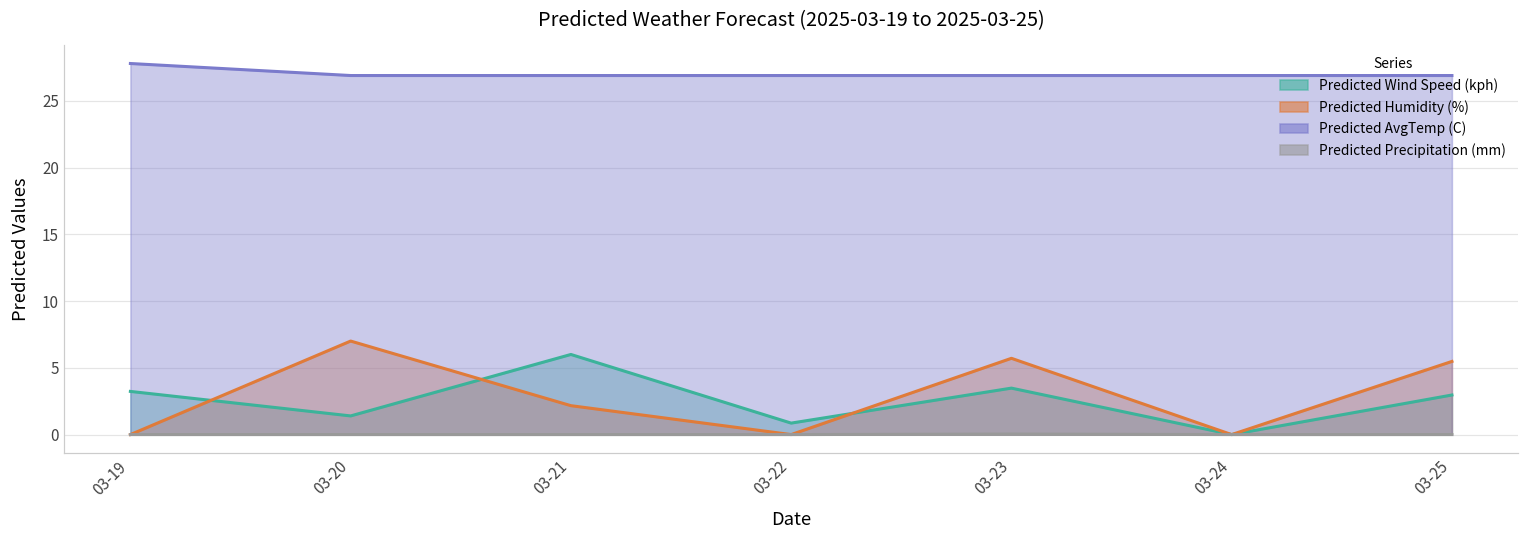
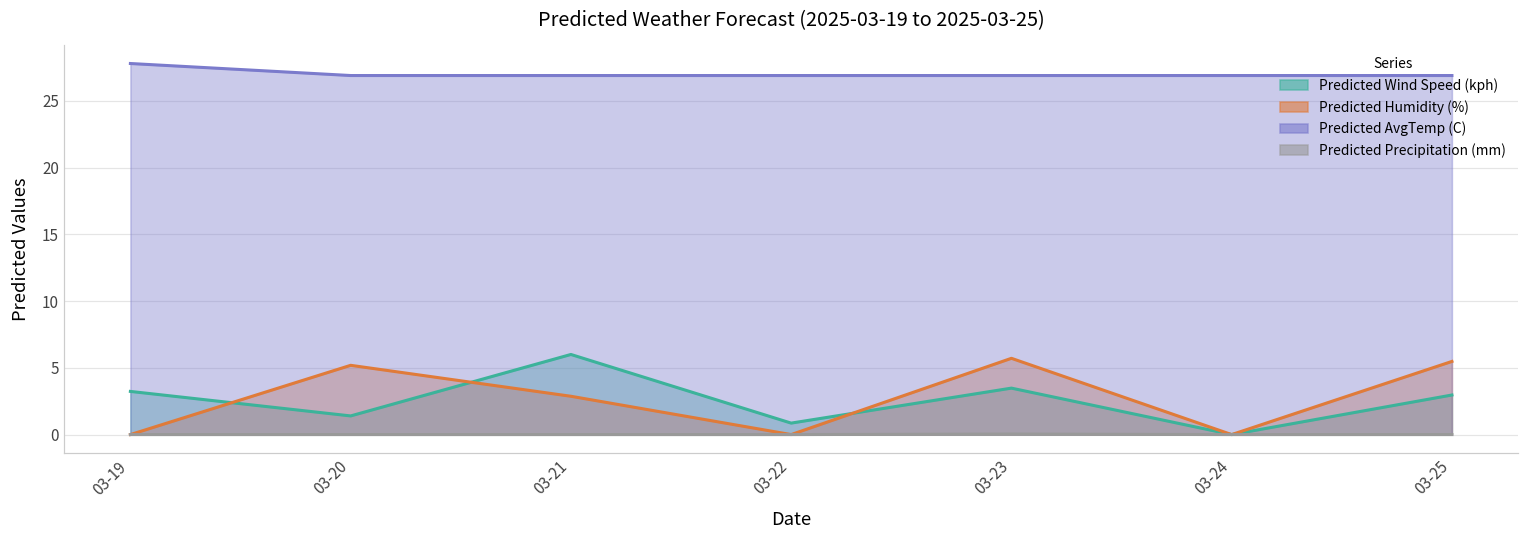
  {
    "Predicted Humidity (%)": {
-     "03-20": 7.0,
-     "03-21": 2.2,
+     "03-20": 5.2,
+     "03-21": 2.9,
      "03-23": 5.7,
      "03-25": 5.5
    }
  }
